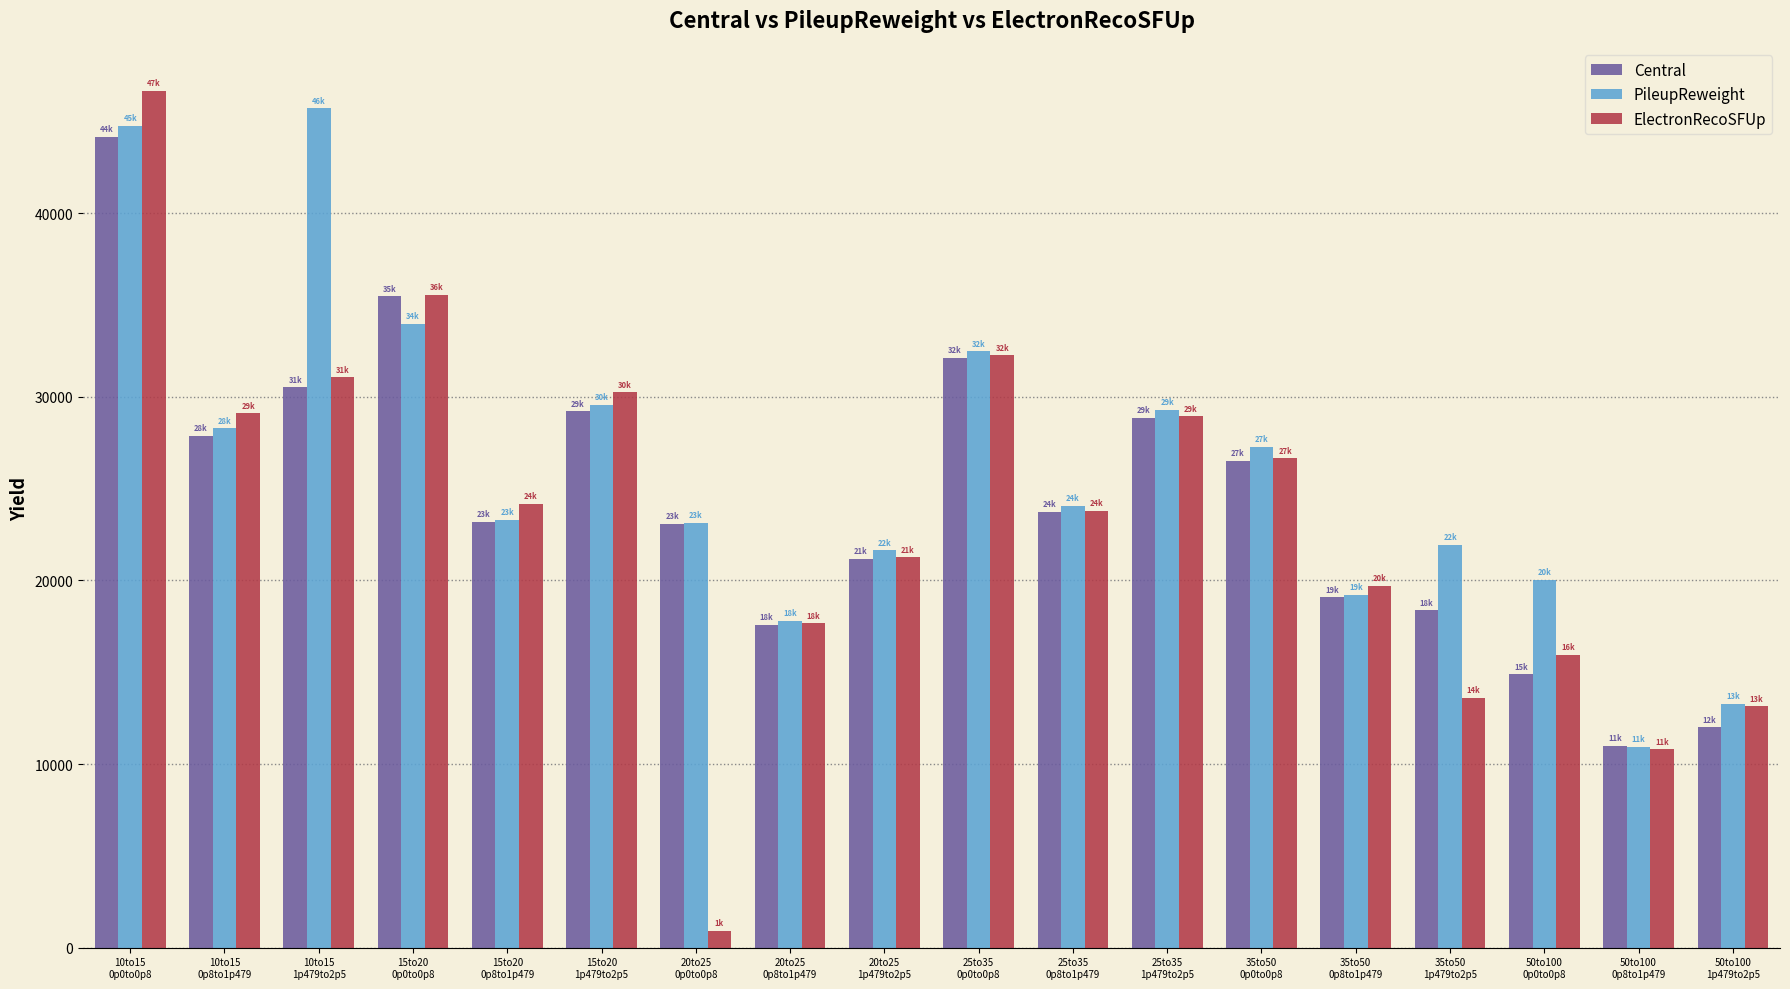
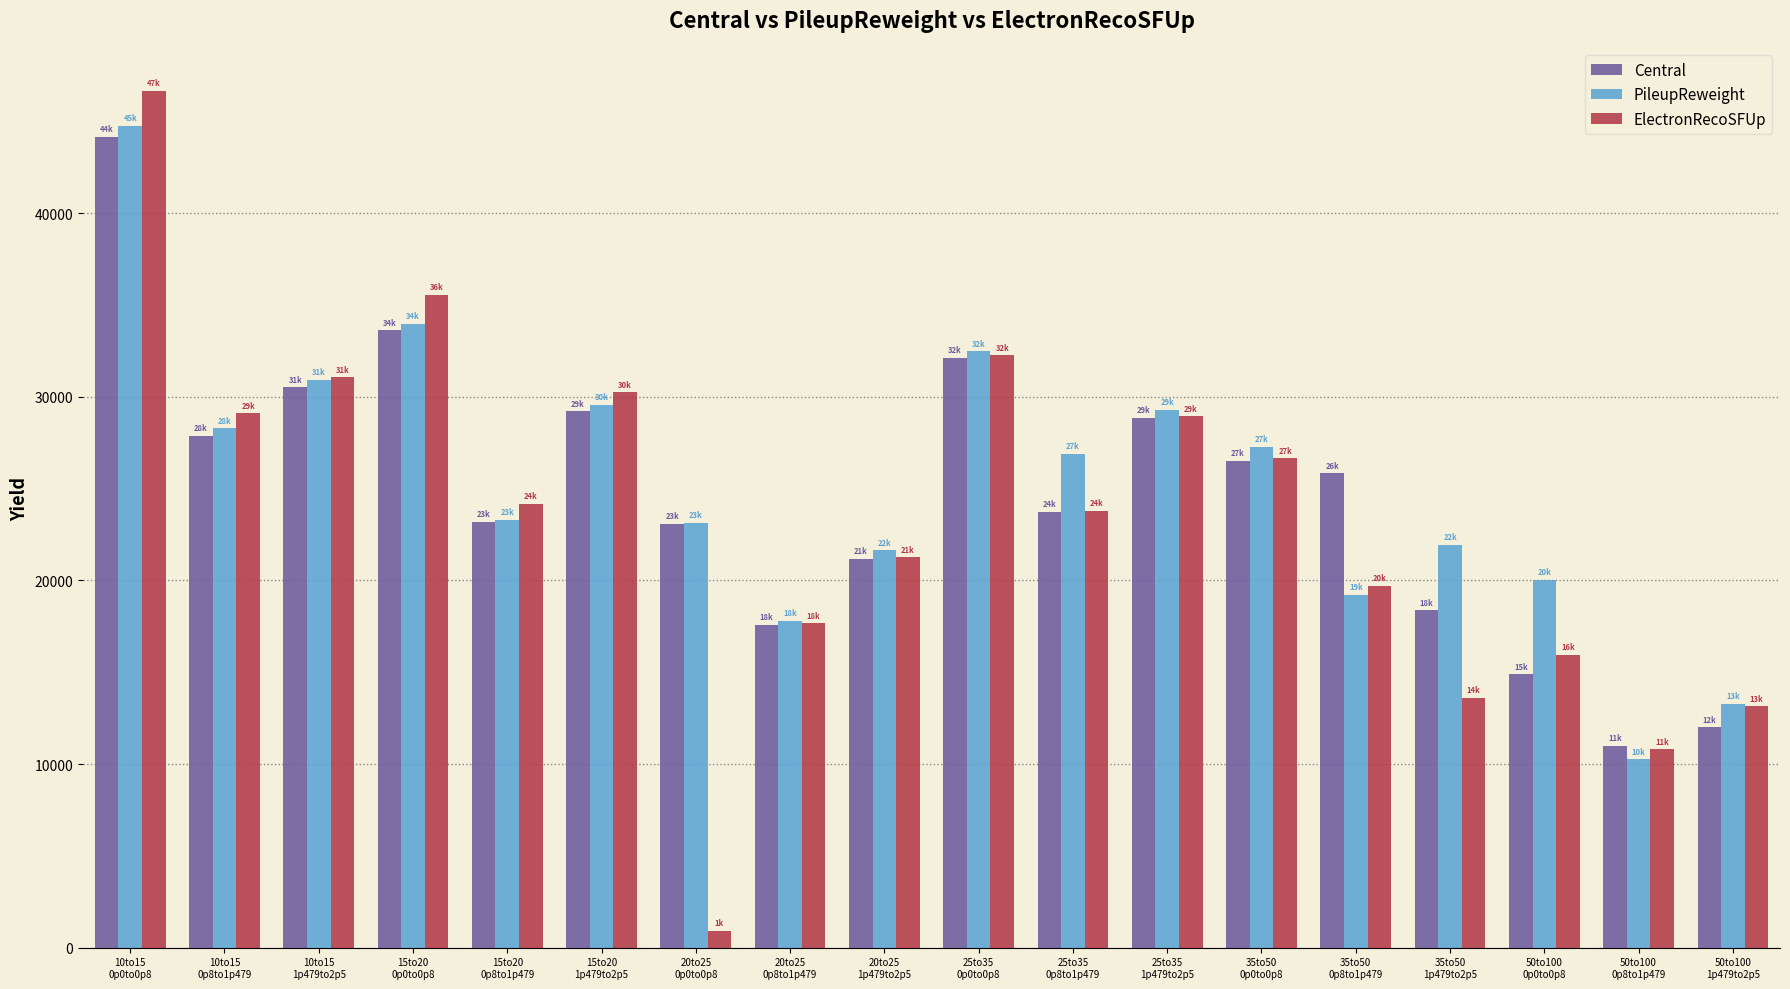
  {
    "Central": {
      "10to15 0p0to0p8": "44k",
      "10to15 0p8to1p479": "28k",
      "10to15 1p479to2p5": "31k",
-     "15to20 0p0to0p8": "35k",
+     "15to20 0p0to0p8": "34k",
      "15to20 0p8to1p479": "23k",
      "15to20 1p479to2p5": "29k",
      "20to25 0p0to0p8": "23k",
      "20to25 0p8to1p479": "18k",
      "20to25 1p479to2p5": "21k",
      "25to35 0p0to0p8": "32k",
      "25to35 0p8to1p479": "24k",
      "25to35 1p479to2p5": "29k",
      "35to50 0p0to0p8": "27k",
-     "35to50 0p8to1p479": "19k",
+     "35to50 0p8to1p479": "26k",
      "35to50 1p479to2p5": "18k",
      "50to100 0p0to0p8": "15k",
      "50to100 0p8to1p479": "11k",
      "50to100 1p479to2p5": "12k"
    },
    "PileupReweight": {
      "10to15 0p0to0p8": "45k",
      "10to15 0p8to1p479": "28k",
-     "10to15 1p479to2p5": "46k",
+     "10to15 1p479to2p5": "31k",
      "15to20 0p0to0p8": "34k",
      "15to20 0p8to1p479": "23k",
      "15to20 1p479to2p5": "30k",
      "20to25 0p0to0p8": "23k",
      "20to25 0p8to1p479": "18k",
      "20to25 1p479to2p5": "22k",
      "25to35 0p0to0p8": "32k",
-     "25to35 0p8to1p479": "24k",
+     "25to35 0p8to1p479": "27k",
      "25to35 1p479to2p5": "29k",
      "35to50 0p0to0p8": "27k",
      "35to50 0p8to1p479": "19k",
      "35to50 1p479to2p5": "22k",
      "50to100 0p0to0p8": "20k",
-     "50to100 0p8to1p479": "11k",
+     "50to100 0p8to1p479": "10k",
      "50to100 1p479to2p5": "13k"
    },
    "ElectronRecoSFUp": {
      "10to15 0p0to0p8": "47k",
      "10to15 0p8to1p479": "29k",
      "10to15 1p479to2p5": "31k",
      "15to20 0p0to0p8": "36k",
      "15to20 0p8to1p479": "24k",
      "15to20 1p479to2p5": "30k",
      "20to25 0p0to0p8": "1k",
      "20to25 0p8to1p479": "18k",
      "20to25 1p479to2p5": "21k",
      "25to35 0p0to0p8": "32k",
      "25to35 0p8to1p479": "24k",
      "25to35 1p479to2p5": "29k",
      "35to50 0p0to0p8": "27k",
      "35to50 0p8to1p479": "20k",
      "35to50 1p479to2p5": "14k",
      "50to100 0p0to0p8": "16k",
      "50to100 0p8to1p479": "11k",
      "50to100 1p479to2p5": "13k"
    }
  }
